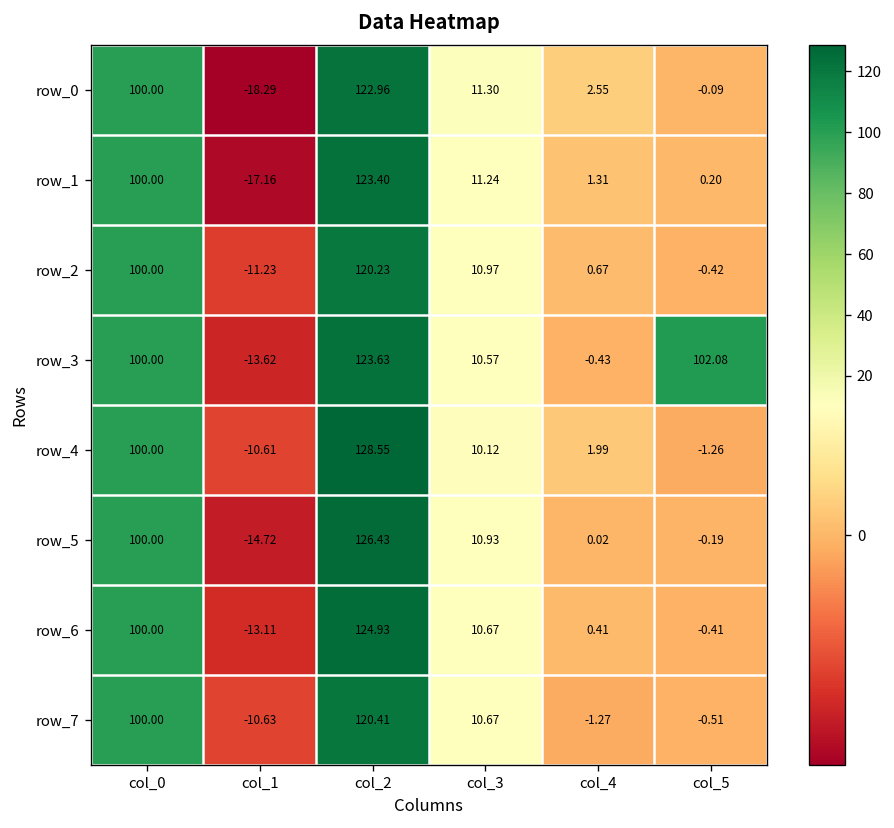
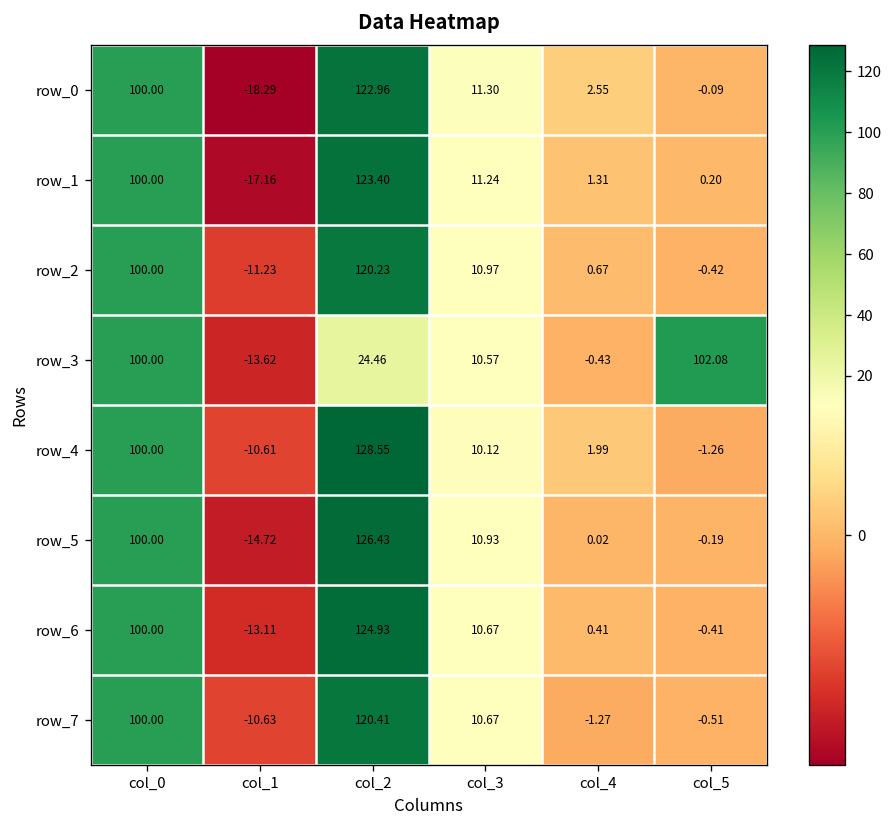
  {
    "row_0": {
      "col_0": 100.00,
      "col_1": -18.29,
      "col_2": 122.96,
      "col_3": 11.30,
      "col_4": 2.55,
      "col_5": -0.09
    },
    "row_1": {
      "col_0": 100.00,
      "col_1": -17.16,
      "col_2": 123.40,
      "col_3": 11.24,
      "col_4": 1.31,
      "col_5": 0.20
    },
    "row_2": {
      "col_0": 100.00,
      "col_1": -11.23,
      "col_2": 120.23,
      "col_3": 10.97,
      "col_4": 0.67,
      "col_5": -0.42
    },
    "row_3": {
      "col_0": 100.00,
      "col_1": -13.62,
-     "col_2": 123.63,
+     "col_2": 24.46,
      "col_3": 10.57,
      "col_4": -0.43,
      "col_5": 102.08
    },
    "row_4": {
      "col_0": 100.00,
      "col_1": -10.61,
      "col_2": 128.55,
      "col_3": 10.12,
      "col_4": 1.99,
      "col_5": -1.26
    },
    "row_5": {
      "col_0": 100.00,
      "col_1": -14.72,
      "col_2": 126.43,
      "col_3": 10.93,
      "col_4": 0.02,
      "col_5": -0.19
    },
    "row_6": {
      "col_0": 100.00,
      "col_1": -13.11,
      "col_2": 124.93,
      "col_3": 10.67,
      "col_4": 0.41,
      "col_5": -0.41
    },
    "row_7": {
      "col_0": 100.00,
      "col_1": -10.63,
      "col_2": 120.41,
      "col_3": 10.67,
      "col_4": -1.27,
      "col_5": -0.51
    }
  }
